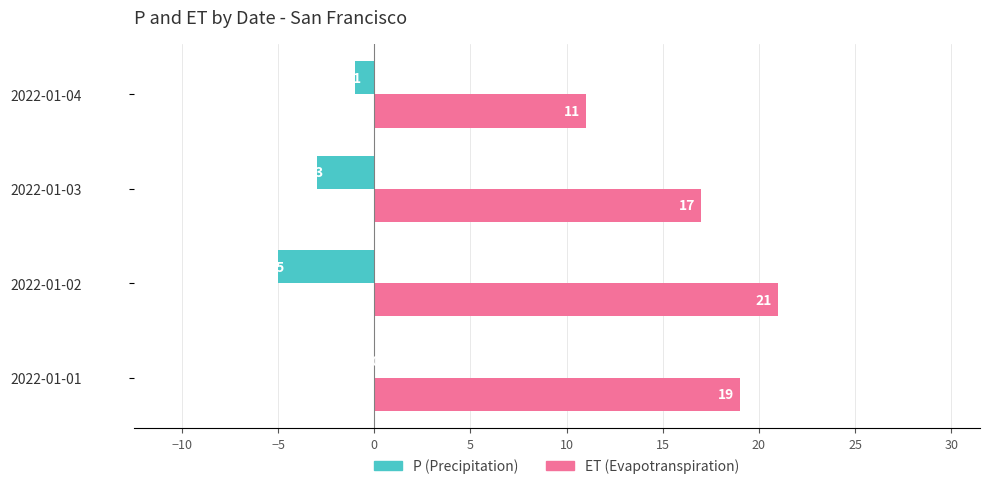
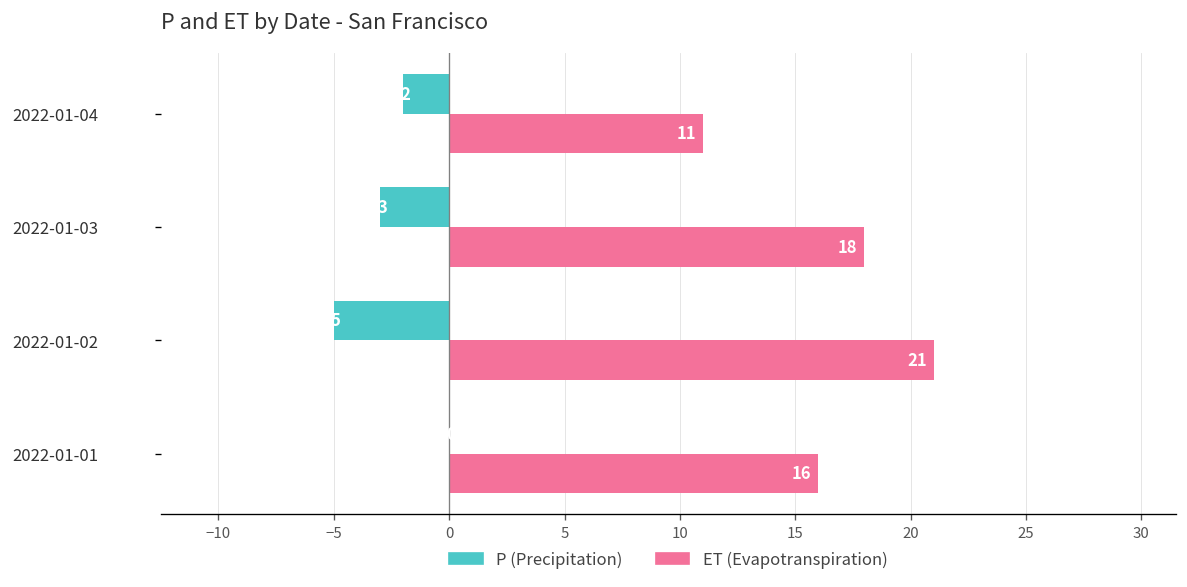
  {
    "P (Precipitation)": {
-     "2022-01-04": 1
+     "2022-01-04": 2
    },
    "ET (Evapotranspiration)": {
      "2022-01-04": 11,
-     "2022-01-03": 17,
+     "2022-01-03": 18,
      "2022-01-02": 21,
-     "2022-01-01": 19
+     "2022-01-01": 16
    }
  }
